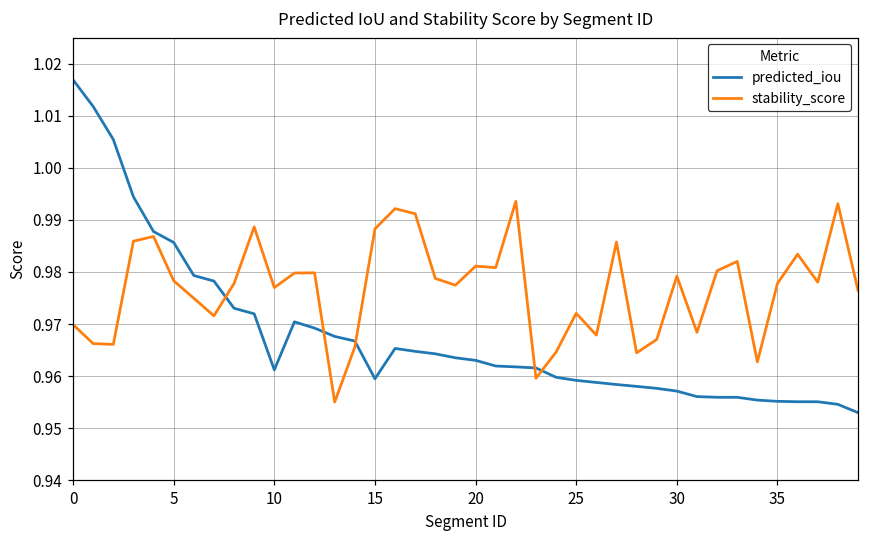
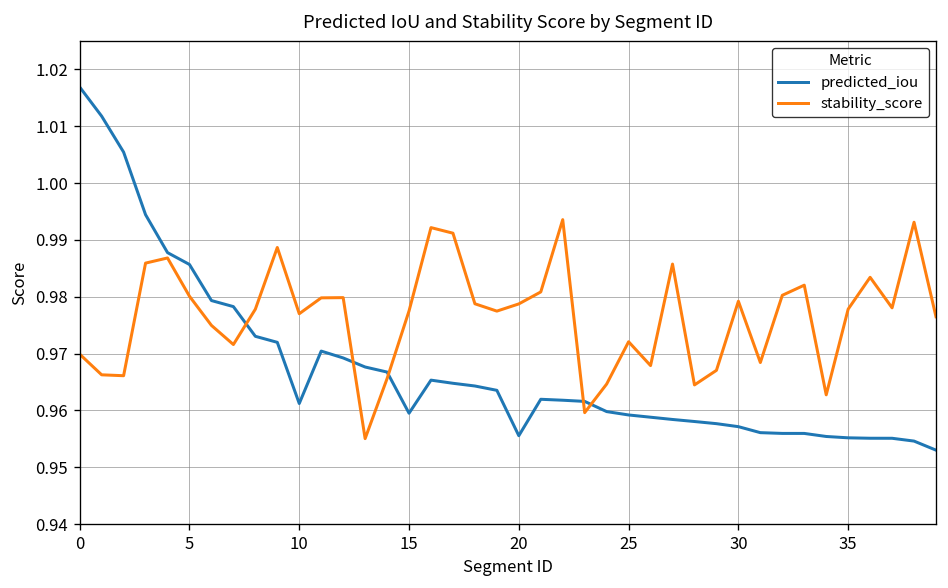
  {
    "predicted_iou": {
      "0": 1.017,
      "5": 0.986,
      "10": 0.961,
      "15": 0.960,
-     "20": 0.963,
+     "20": 0.956,
      "25": 0.959,
      "30": 0.957,
      "35": 0.955
    },
    "stability_score": {
      "0": 0.970,
-     "5": 0.978,
+     "5": 0.980,
      "10": 0.977,
-     "15": 0.988,
-     "20": 0.981,
+     "15": 0.977,
+     "20": 0.979,
      "25": 0.972,
      "30": 0.979,
      "35": 0.978
    }
  }
